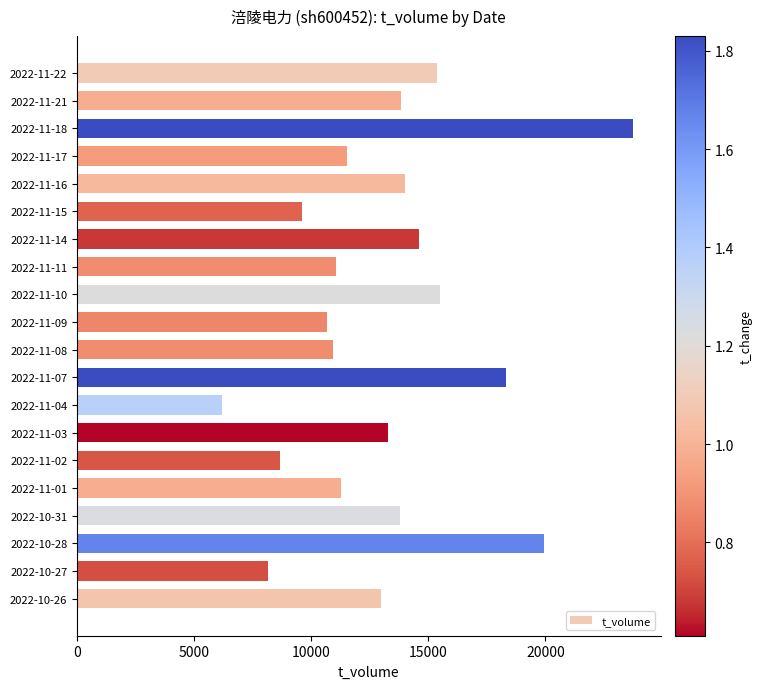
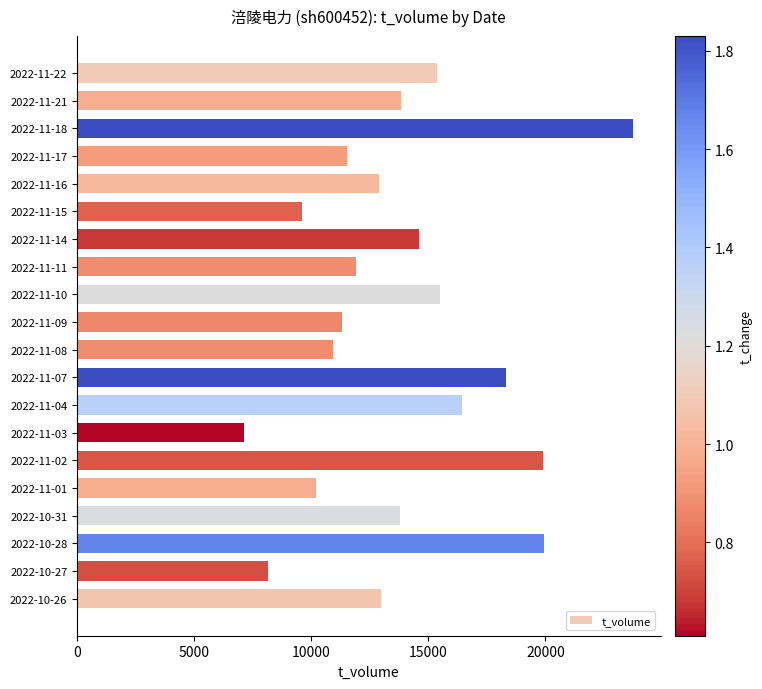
  {
    "2022-11-22": 15400,
    "2022-11-21": 13800,
    "2022-11-18": 23700,
    "2022-11-17": 11500,
-   "2022-11-16": 14000,
+   "2022-11-16": 12900,
    "2022-11-15": 9600,
    "2022-11-14": 14600,
-   "2022-11-11": 11000,
+   "2022-11-11": 11900,
    "2022-11-10": 15500,
-   "2022-11-09": 10700,
+   "2022-11-09": 11300,
    "2022-11-08": 10900,
    "2022-11-07": 18300,
-   "2022-11-04": 6200,
-   "2022-11-03": 13300,
-   "2022-11-02": 8600,
-   "2022-11-01": 11300,
+   "2022-11-04": 16500,
+   "2022-11-03": 7100,
+   "2022-11-02": 19900,
+   "2022-11-01": 10200,
    "2022-10-31": 13800,
    "2022-10-28": 20000,
    "2022-10-27": 8200,
    "2022-10-26": 13000
  }
